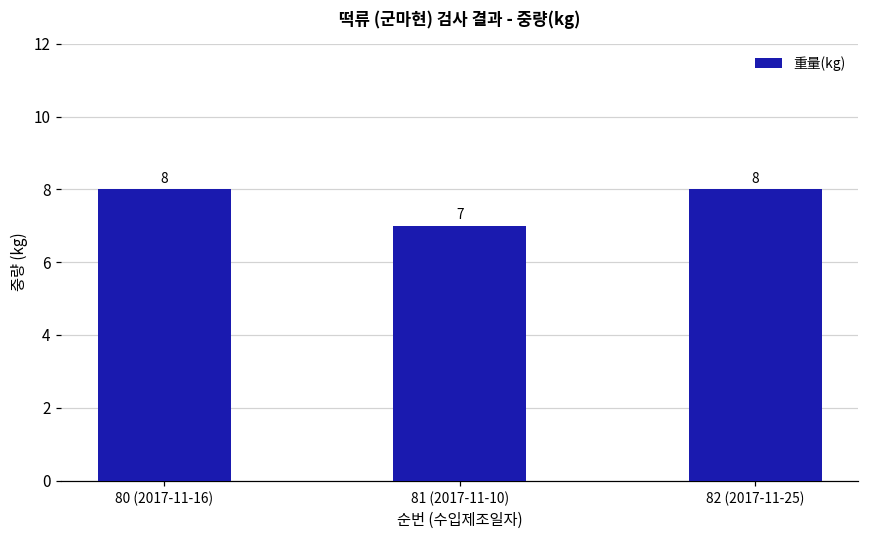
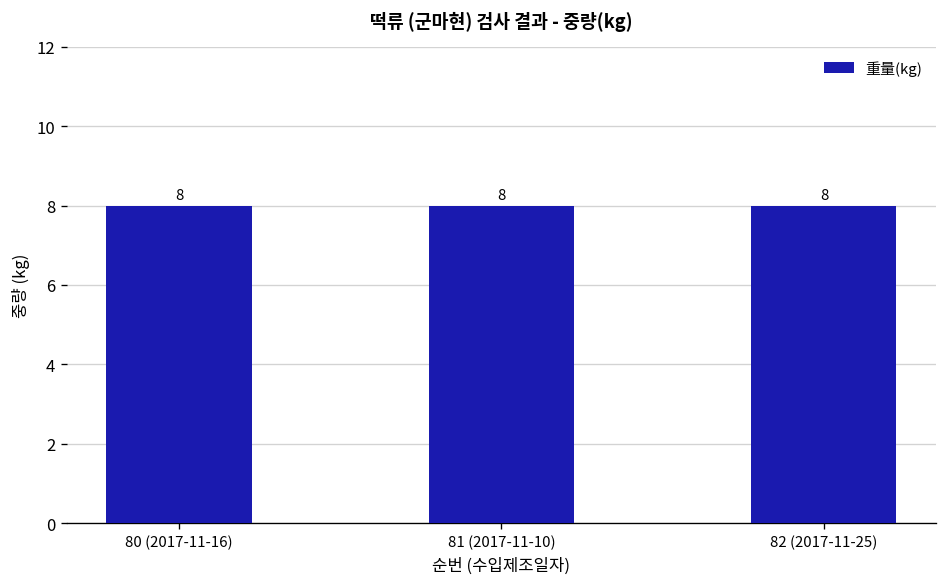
  {
    "80 (2017-11-16)": 8,
-   "81 (2017-11-10)": 7,
+   "81 (2017-11-10)": 8,
    "82 (2017-11-25)": 8
  }
